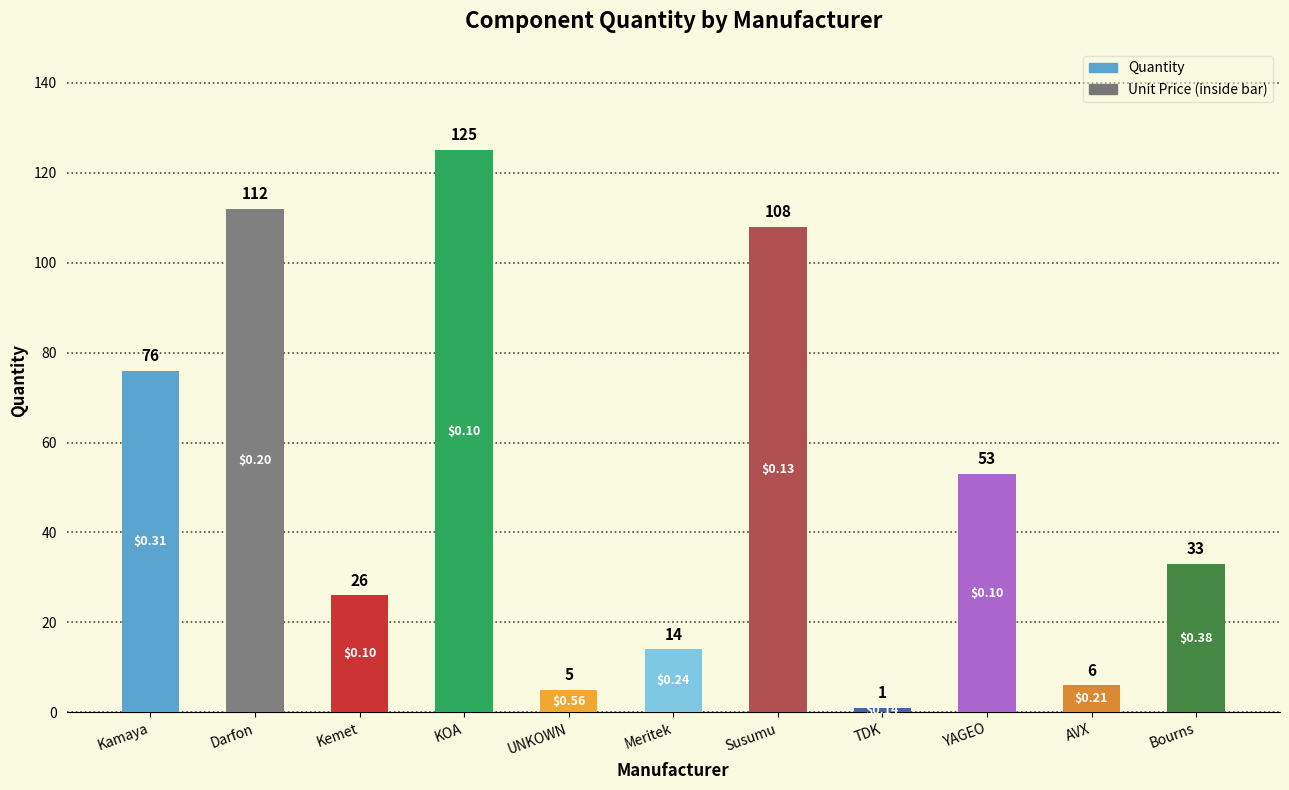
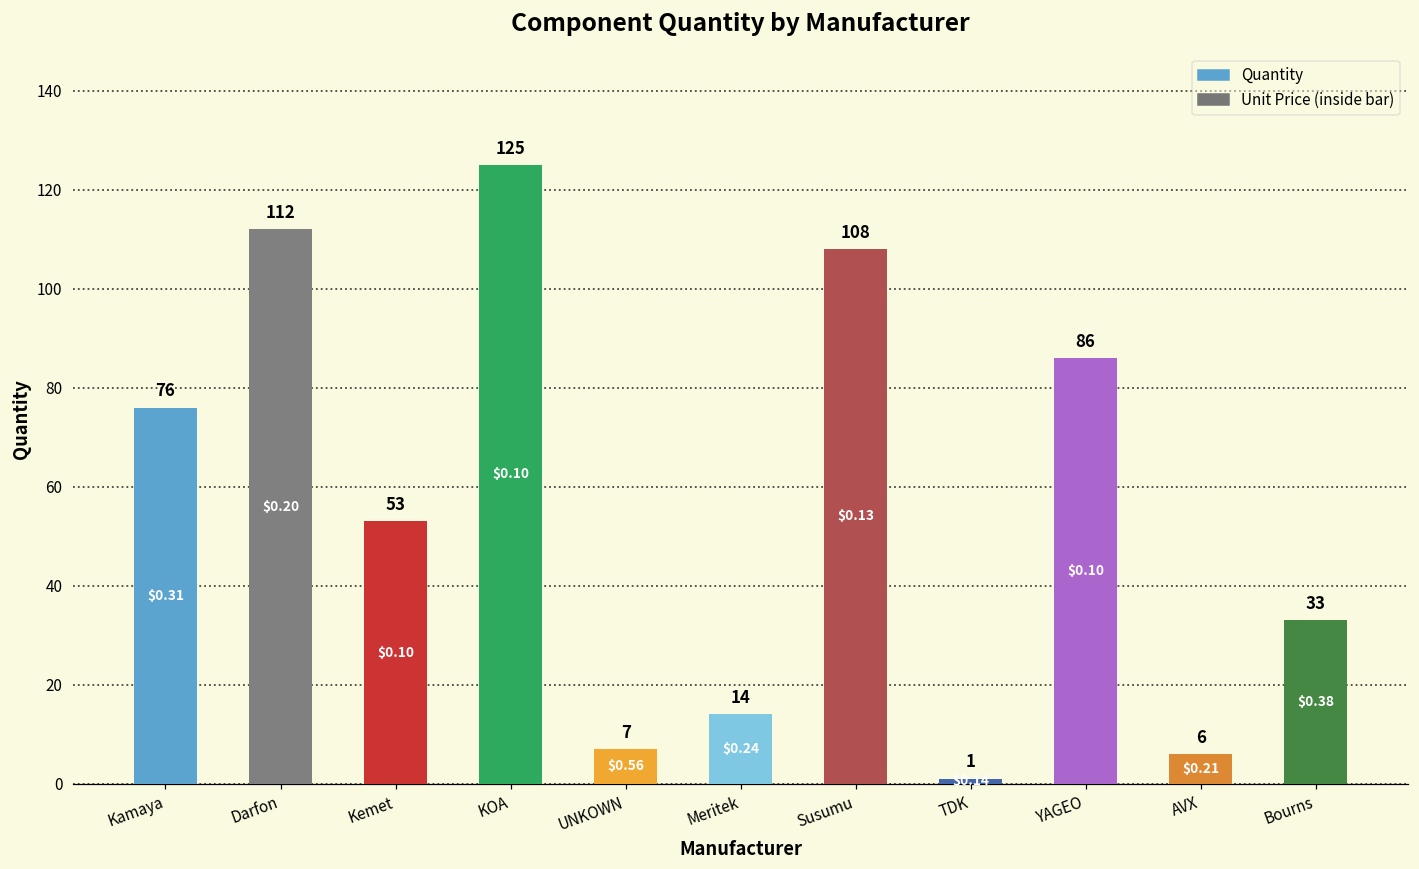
  {
    "Kamaya": 76,
    "Darfon": 112,
-   "Kemet": 26,
+   "Kemet": 53,
    "KOA": 125,
-   "UNKOWN": 5,
+   "UNKOWN": 7,
    "Meritek": 14,
    "Susumu": 108,
    "TDK": 1,
-   "YAGEO": 53,
+   "YAGEO": 86,
    "AVX": 6,
    "Bourns": 33
  }
